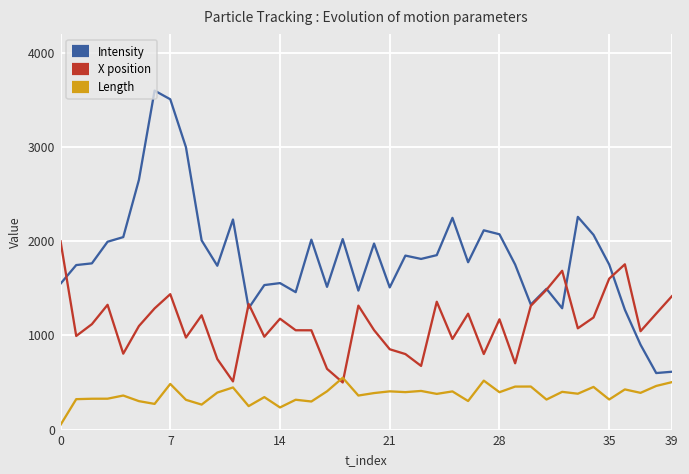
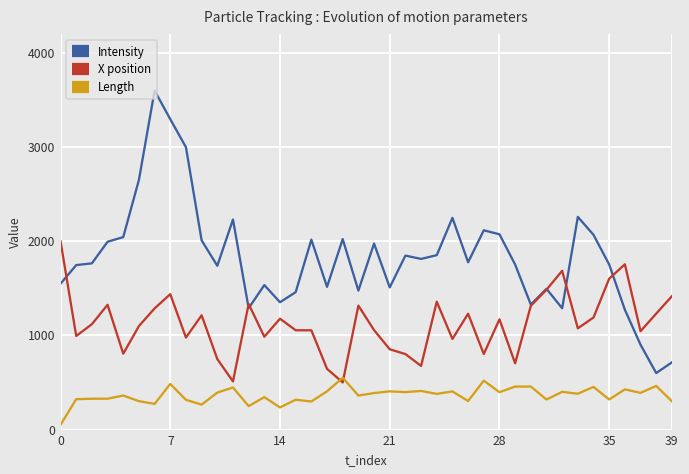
  {
    "Intensity": {
      "0": 1500,
-     "7": 3500,
-     "14": 1600,
+     "7": 3300,
+     "14": 1400,
      "21": 1500,
      "28": 2100,
      "35": 1800,
-     "39": 600
+     "39": 700
    },
    "X position": {
      "0": 2000,
      "7": 1400,
      "14": 1200,
      "21": 900,
      "28": 1200,
      "35": 1600,
      "39": 1400
    },
    "Length": {
      "0": 100,
      "7": 500,
      "14": 200,
      "21": 400,
      "28": 400,
      "35": 300,
-     "39": 500
+     "39": 300
    }
  }
